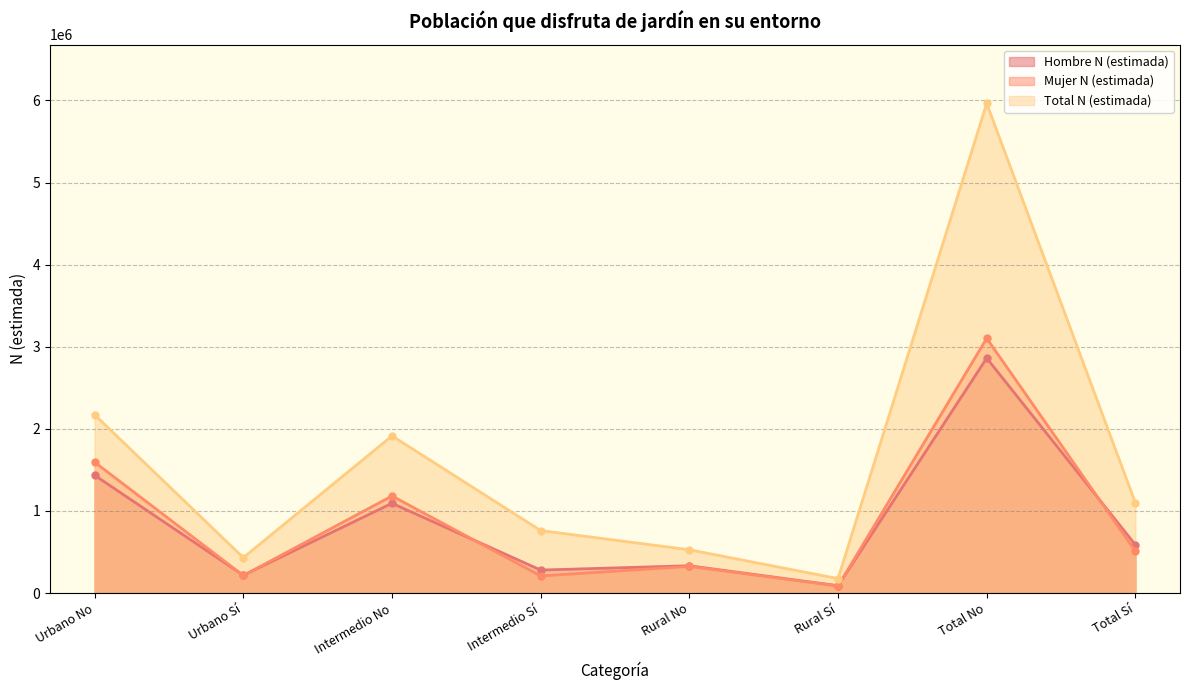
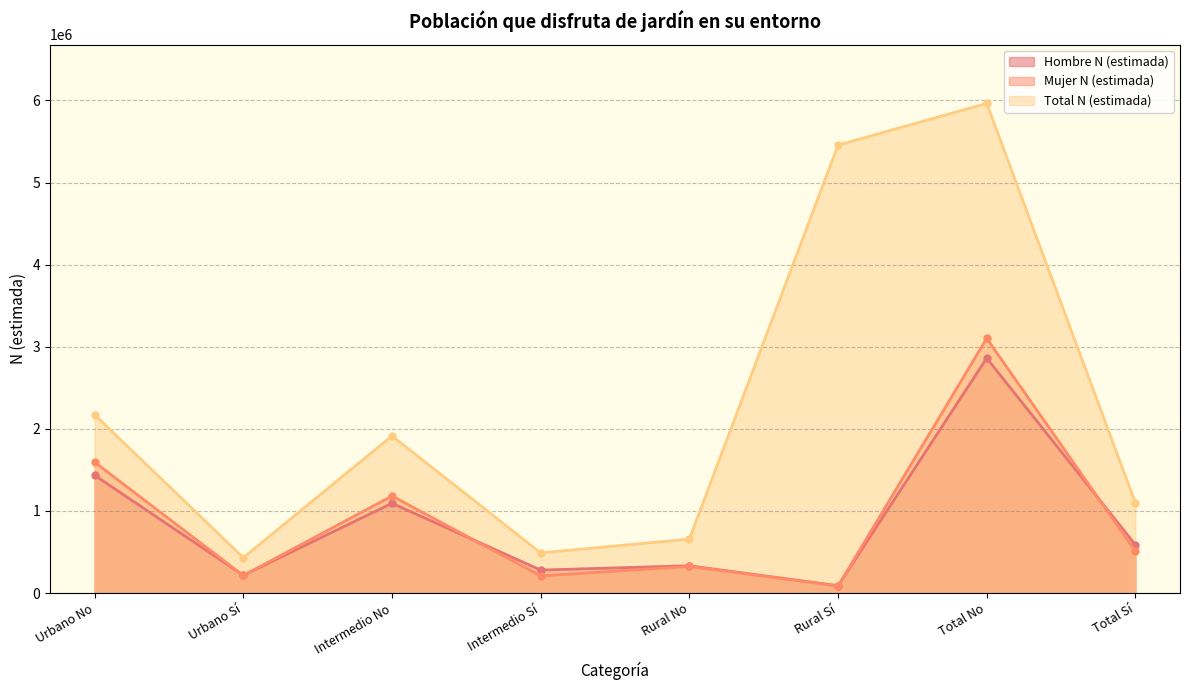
  {
    "Total N (estimada)": {
      "Urbano No": 2200000,
      "Urbano Sí": 400000,
      "Intermedio No": 1900000,
-     "Intermedio Sí": 800000,
-     "Rural No": 500000,
-     "Rural Sí": 200000,
+     "Intermedio Sí": 500000,
+     "Rural No": 700000,
+     "Rural Sí": 5500000,
      "Total No": 6000000,
      "Total Sí": 1100000
    }
  }
